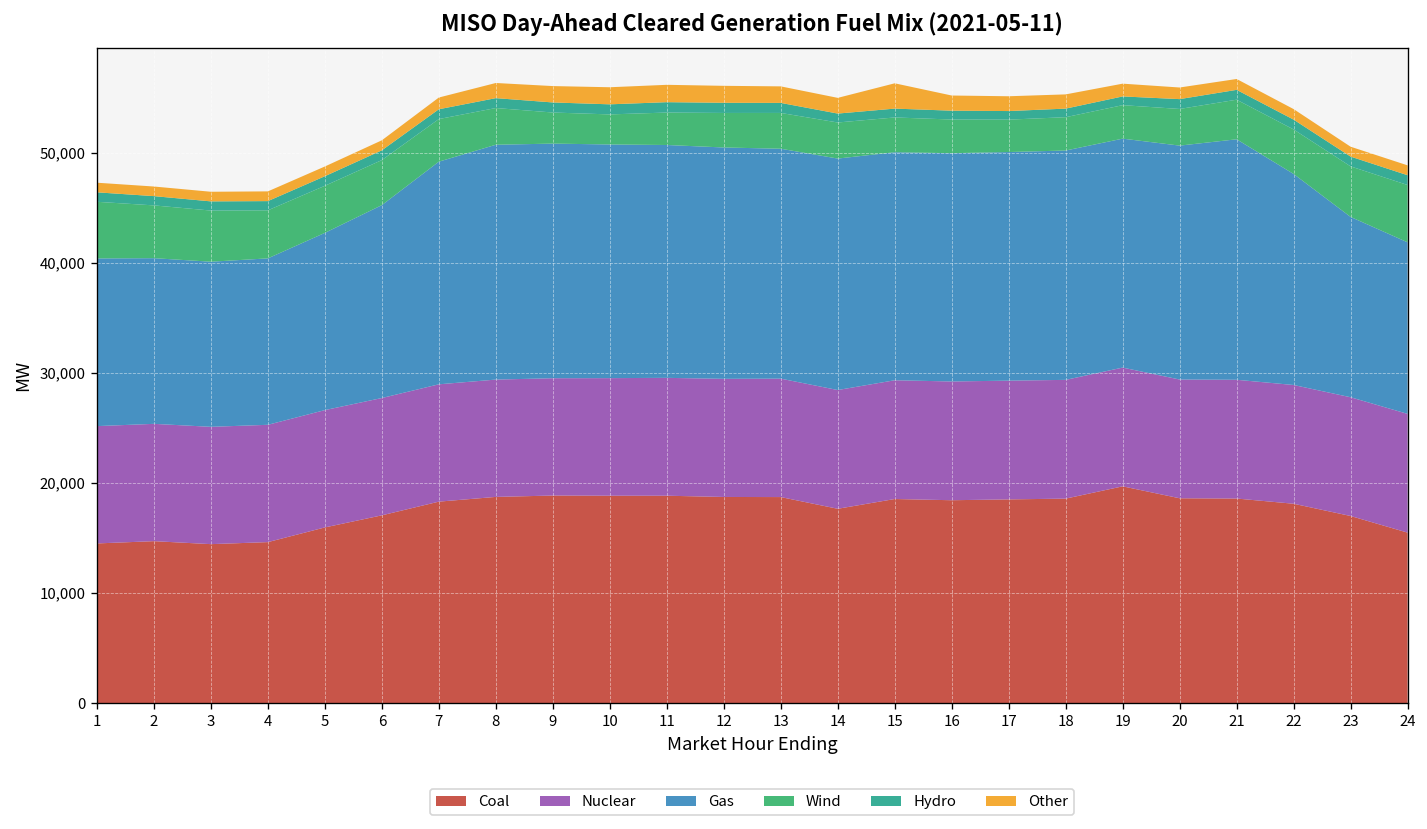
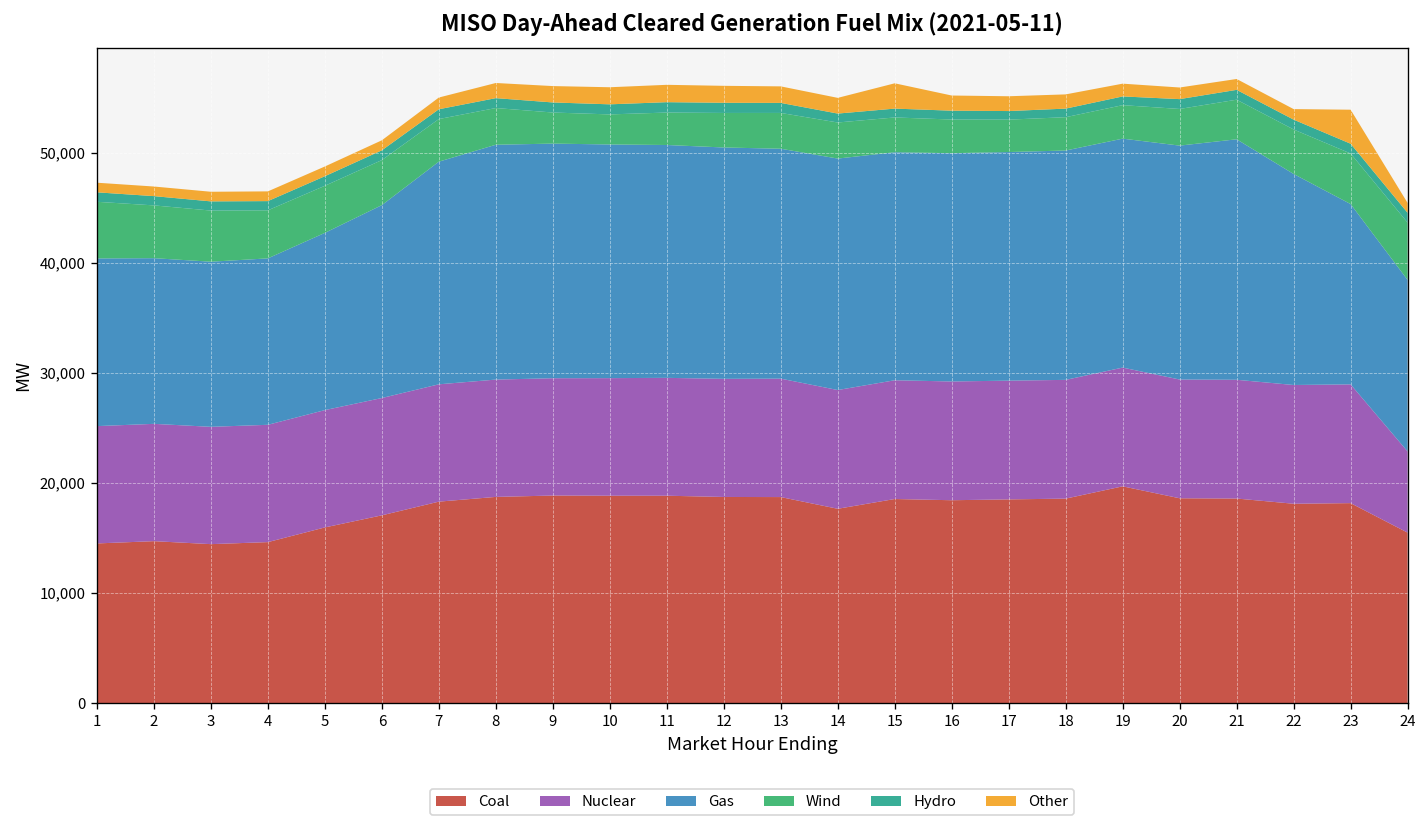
  {
    "Coal": {
      "1": "15,000",
      "2": "15,000",
      "3": "14,000",
      "4": "15,000",
      "5": "16,000",
      "6": "17,000",
      "7": "18,000",
      "8": "19,000",
      "9": "19,000",
      "10": "19,000",
      "11": "19,000",
      "12": "19,000",
      "13": "19,000",
      "14": "18,000",
      "15": "19,000",
      "16": "18,000",
      "17": "19,000",
      "18": "19,000",
      "19": "20,000",
      "20": "19,000",
      "21": "19,000",
      "22": "18,000",
-     "23": "17,000",
+     "23": "18,000",
      "24": "16,000"
    },
    "Nuclear": {
      "1": "11,000",
      "2": "11,000",
      "3": "11,000",
      "4": "11,000",
      "5": "11,000",
      "6": "11,000",
      "7": "11,000",
      "8": "11,000",
      "9": "11,000",
      "10": "11,000",
      "11": "11,000",
      "12": "11,000",
      "13": "11,000",
      "14": "11,000",
      "15": "11,000",
      "16": "11,000",
      "17": "11,000",
      "18": "11,000",
      "19": "11,000",
      "20": "11,000",
      "21": "11,000",
      "22": "11,000",
      "23": "11,000",
-     "24": "11,000"
+     "24": "7,000"
    },
    "Gas": {
      "1": "15,000",
      "2": "15,000",
      "3": "15,000",
      "4": "15,000",
      "5": "16,000",
      "6": "18,000",
      "7": "20,000",
      "8": "21,000",
      "9": "21,000",
      "10": "21,000",
      "11": "21,000",
      "12": "21,000",
      "13": "21,000",
      "14": "21,000",
      "15": "21,000",
      "16": "21,000",
      "17": "21,000",
      "18": "21,000",
      "19": "21,000",
      "20": "21,000",
      "21": "22,000",
      "22": "19,000",
      "23": "16,000",
      "24": "16,000"
    },
    "Other": {
      "1": "1,000",
      "2": "1,000",
      "3": "1,000",
      "4": "1,000",
      "5": "1,000",
      "6": "1,000",
      "7": "1,000",
      "8": "1,000",
      "9": "1,000",
      "10": "2,000",
      "11": "2,000",
      "12": "2,000",
      "13": "2,000",
      "14": "1,000",
      "15": "2,000",
      "16": "1,000",
      "17": "1,000",
      "18": "1,000",
      "19": "1,000",
      "20": "1,000",
      "21": "1,000",
      "22": "1,000",
-     "23": "1,000",
+     "23": "3,000",
      "24": "1,000"
    }
  }
